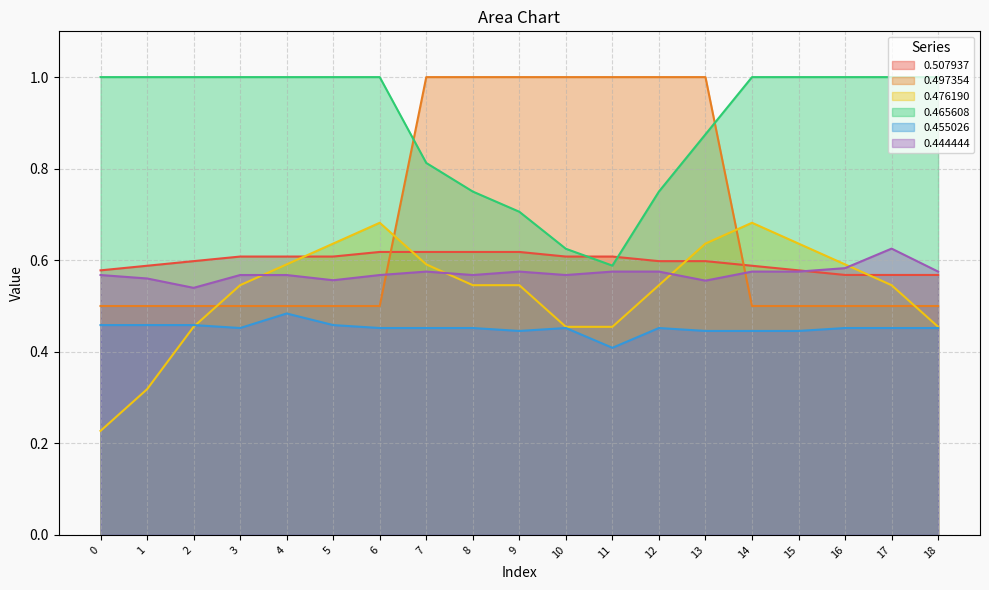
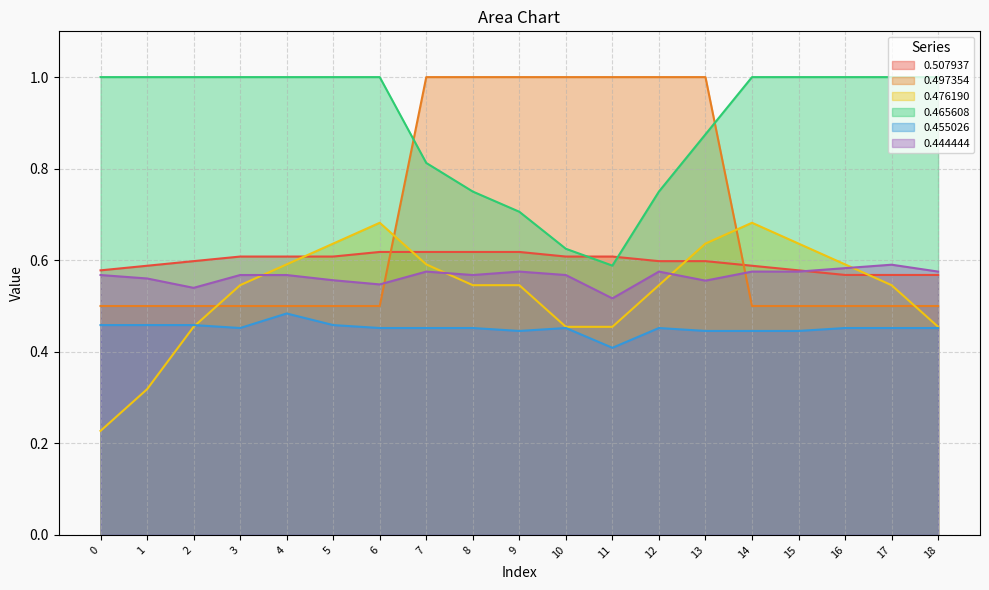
  {
    "0.465608": {
      "0": 1.00,
      "1": 1.00,
      "2": 1.00,
      "3": 1.00,
      "4": 1.00,
      "5": 1.00,
      "6": 1.00,
      "7": 0.81,
      "8": 0.75,
      "9": 0.71,
      "10": 0.63,
      "11": 0.59,
      "12": 0.75,
      "13": 0.88,
      "14": 1.00,
      "15": 1.00,
      "16": 1.00
    },
    "0.455026": {
      "0": 0.46,
      "1": 0.46,
      "3": 0.45,
      "4": 0.48,
      "5": 0.46,
      "6": 0.45,
      "7": 0.45,
      "8": 0.45,
      "9": 0.45,
      "11": 0.41,
      "12": 0.45,
      "13": 0.45,
      "14": 0.45,
      "15": 0.45,
      "16": 0.45,
      "17": 0.45
    },
    "0.444444": {
      "0": 0.57,
      "1": 0.56,
      "2": 0.54,
      "3": 0.57,
      "4": 0.57,
      "5": 0.56,
-     "6": 0.57,
+     "6": 0.55,
      "7": 0.58,
      "8": 0.57,
      "9": 0.58,
      "10": 0.57,
-     "11": 0.58,
+     "11": 0.52,
      "12": 0.58,
      "13": 0.56,
      "14": 0.58,
      "16": 0.58,
-     "17": 0.63,
+     "17": 0.59,
      "18": 0.58
    }
  }
